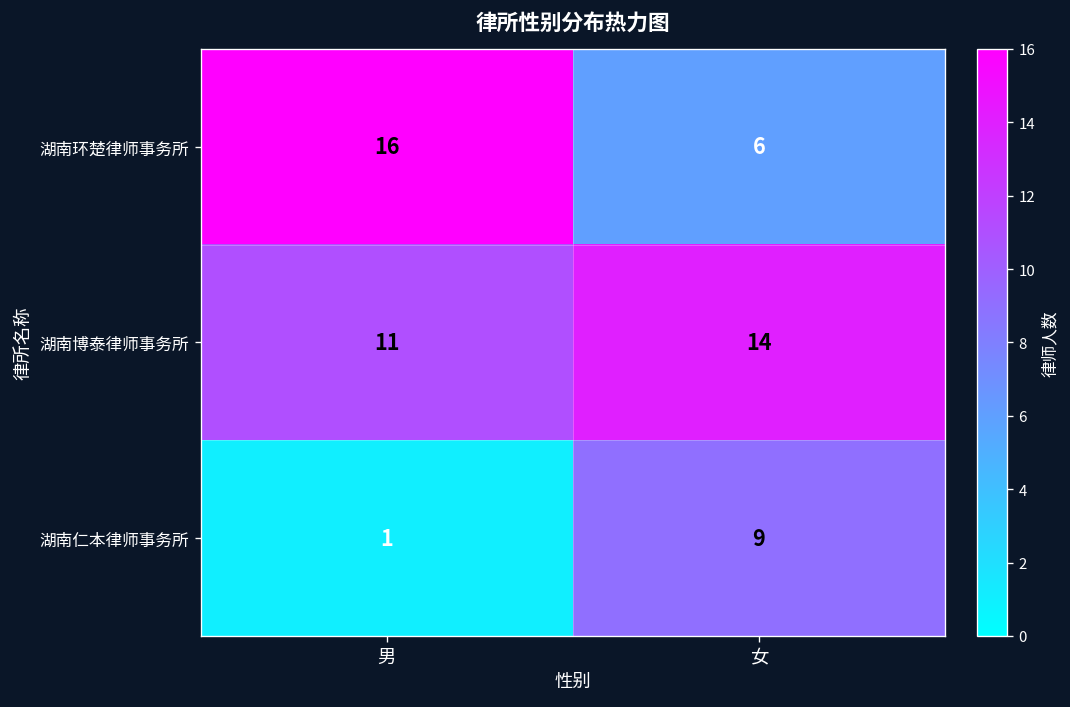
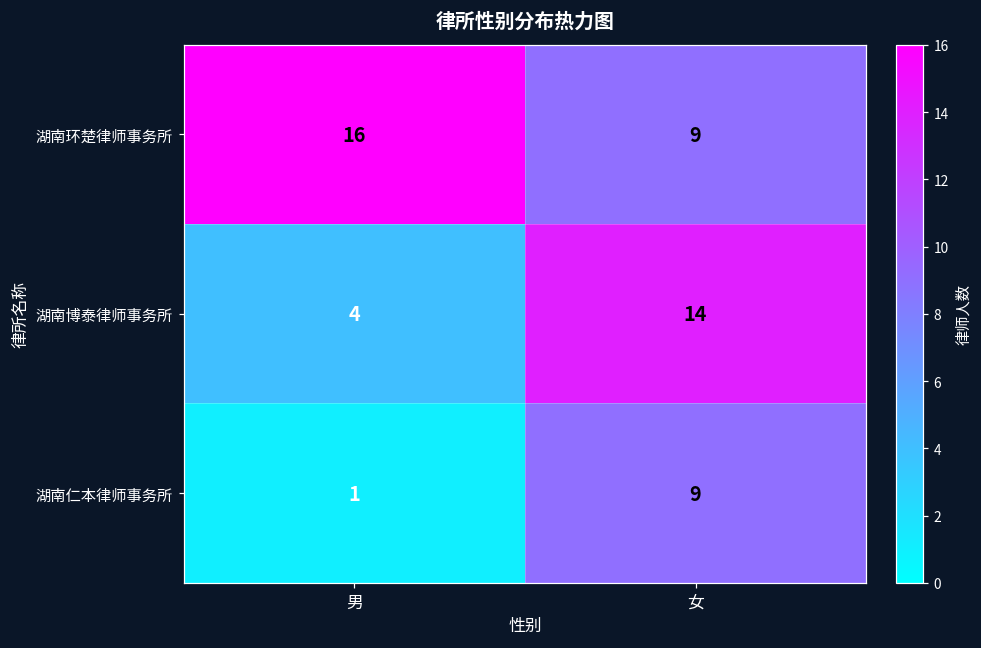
  {
    "湖南环楚律师事务所": {
      "男": 16,
-     "女": 6
+     "女": 9
    },
    "湖南博泰律师事务所": {
-     "男": 11,
+     "男": 4,
      "女": 14
    },
    "湖南仁本律师事务所": {
      "男": 1,
      "女": 9
    }
  }
